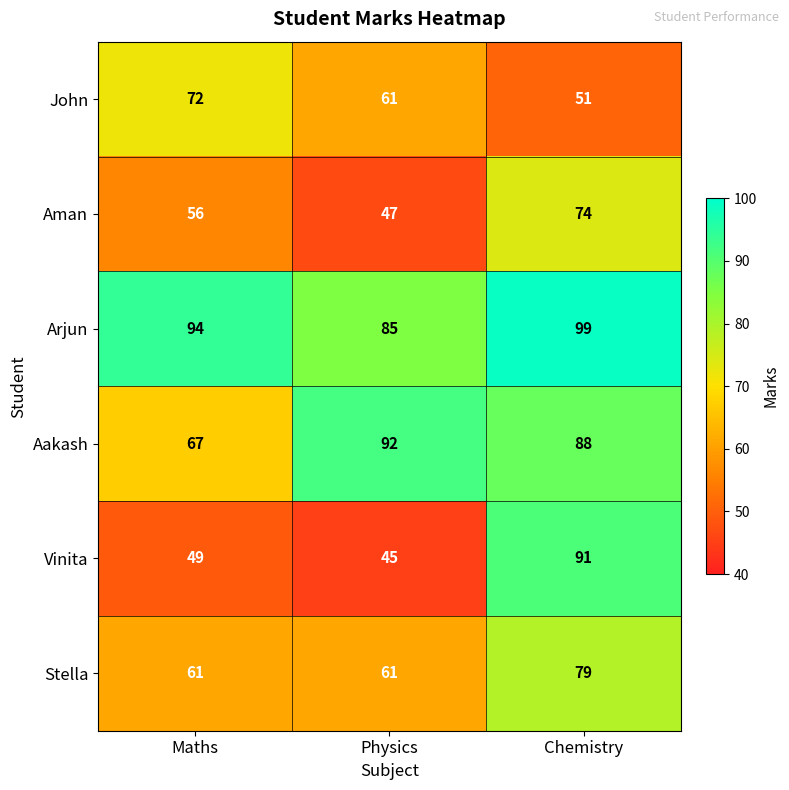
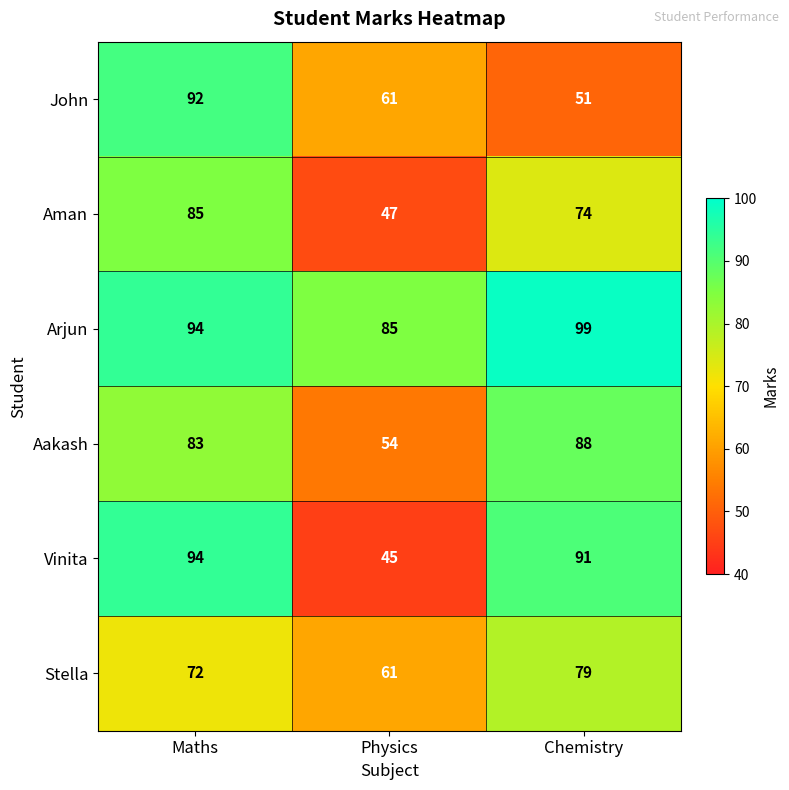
  {
    "John": {
-     "Maths": 72,
+     "Maths": 92,
      "Physics": 61,
      "Chemistry": 51
    },
    "Aman": {
-     "Maths": 56,
+     "Maths": 85,
      "Physics": 47,
      "Chemistry": 74
    },
    "Arjun": {
      "Maths": 94,
      "Physics": 85,
      "Chemistry": 99
    },
    "Aakash": {
-     "Maths": 67,
-     "Physics": 92,
+     "Maths": 83,
+     "Physics": 54,
      "Chemistry": 88
    },
    "Vinita": {
-     "Maths": 49,
+     "Maths": 94,
      "Physics": 45,
      "Chemistry": 91
    },
    "Stella": {
-     "Maths": 61,
+     "Maths": 72,
      "Physics": 61,
      "Chemistry": 79
    }
  }
